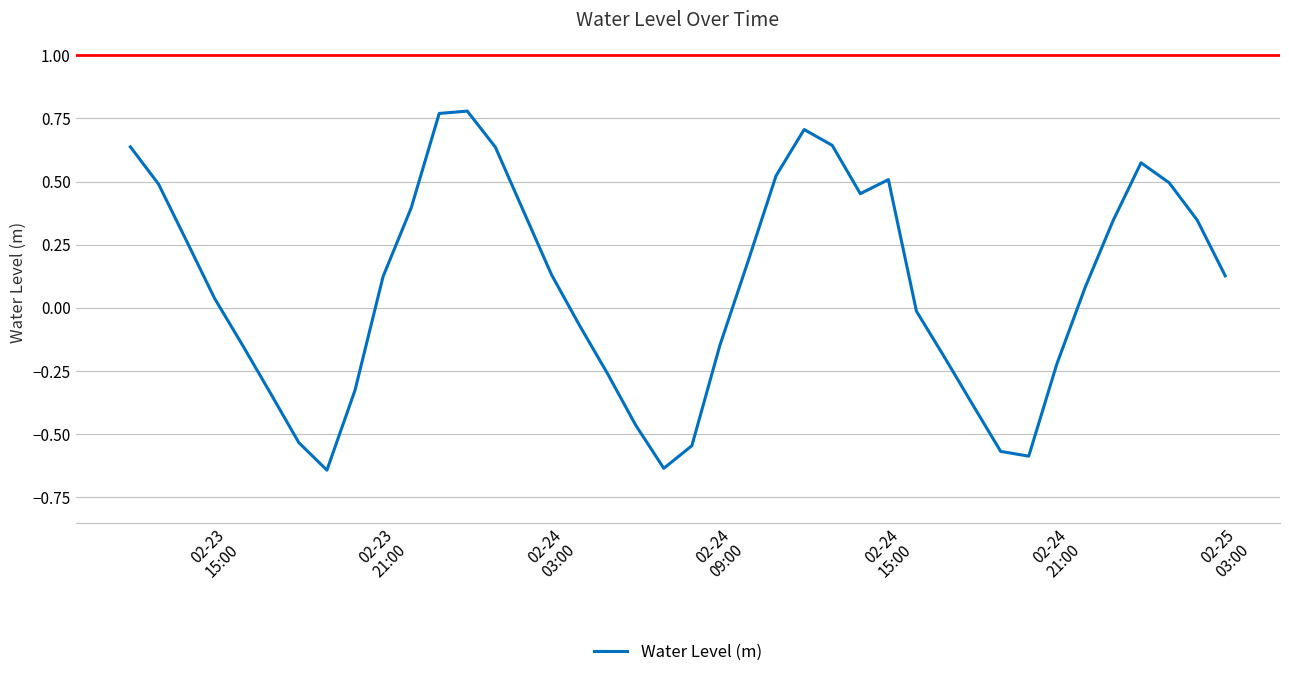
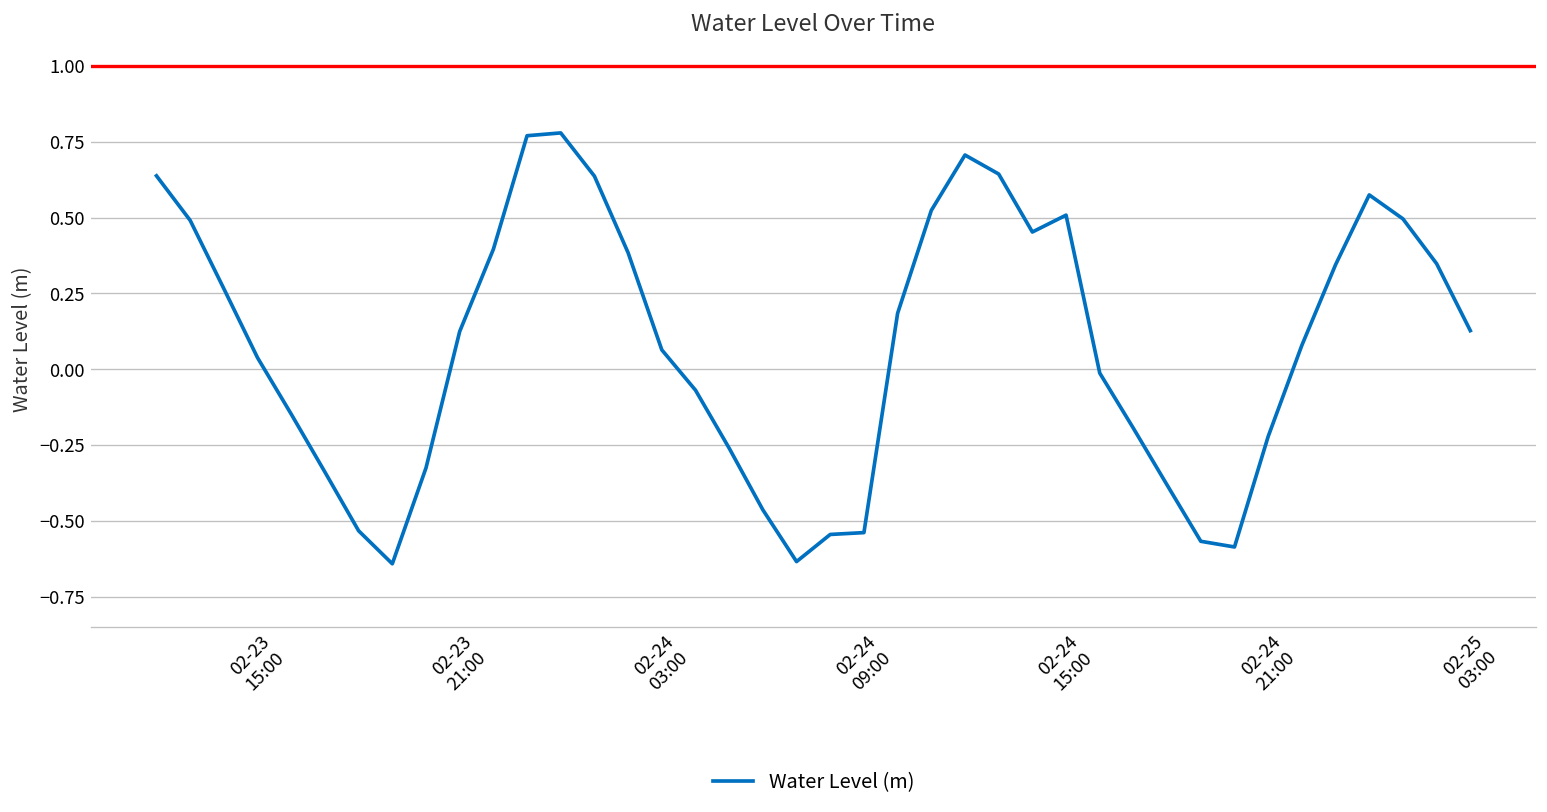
  {
    "02-23 15:00": 0.04,
    "02-23 21:00": 0.12,
-   "02-24 03:00": 0.13,
-   "02-24 09:00": -0.15,
+   "02-24 03:00": 0.06,
+   "02-24 09:00": -0.54,
    "02-24 15:00": 0.51,
    "02-24 21:00": -0.22,
    "02-25 03:00": 0.13
  }
